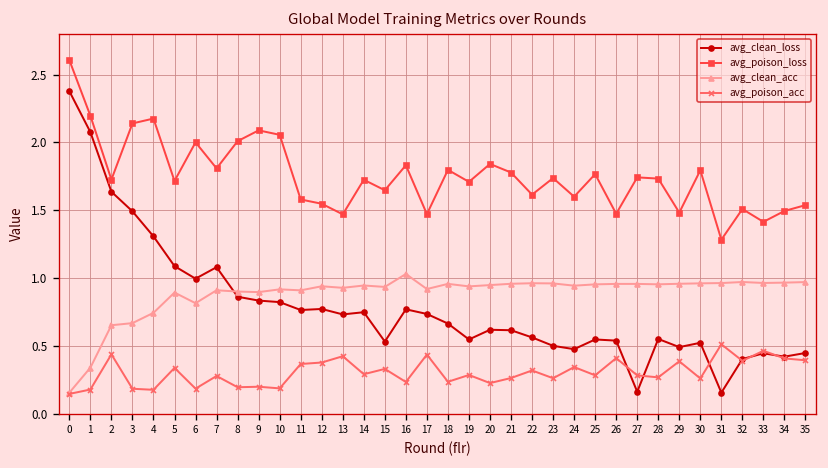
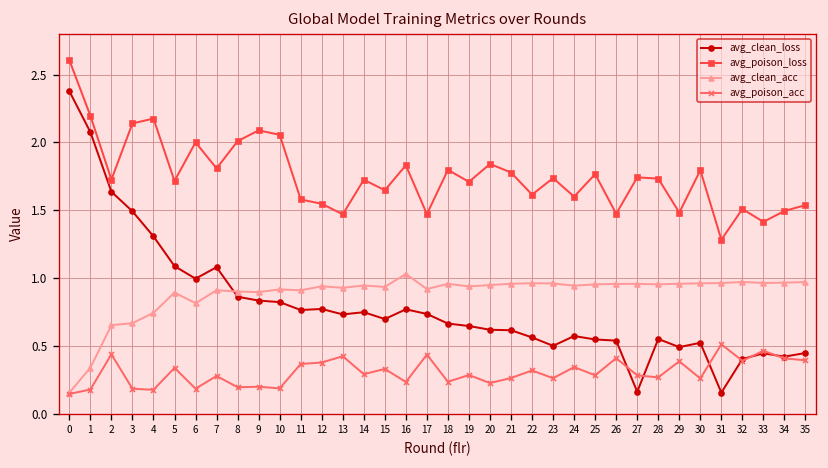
  {
    "avg_clean_loss": {
      "0": 2.38,
      "1": 2.08,
      "2": 1.64,
      "3": 1.49,
      "4": 1.31,
      "5": 1.09,
      "6": 1.00,
      "7": 1.08,
      "8": 0.86,
      "9": 0.83,
      "10": 0.82,
      "11": 0.76,
      "12": 0.77,
      "13": 0.73,
      "14": 0.75,
-     "15": 0.53,
+     "15": 0.70,
      "16": 0.77,
      "17": 0.74,
      "18": 0.66,
-     "19": 0.55,
+     "19": 0.65,
      "20": 0.62,
      "21": 0.62,
      "22": 0.56,
      "23": 0.50,
-     "24": 0.48,
+     "24": 0.57,
      "25": 0.55,
      "26": 0.54,
      "27": 0.16,
      "28": 0.55,
      "29": 0.49,
      "30": 0.52,
      "31": 0.15,
      "35": 0.45
    },
    "avg_clean_acc": {
      "1": 0.34,
      "2": 0.65,
      "3": 0.67,
      "4": 0.74,
      "5": 0.89,
      "6": 0.81,
      "7": 0.91,
      "8": 0.90,
      "9": 0.90,
      "10": 0.92,
      "11": 0.91,
      "12": 0.94,
      "13": 0.93,
      "14": 0.95,
      "15": 0.93,
      "16": 1.03,
      "17": 0.92,
      "18": 0.96,
      "19": 0.94,
      "20": 0.95,
      "21": 0.96,
      "22": 0.96,
      "23": 0.96,
      "24": 0.94,
      "25": 0.95,
      "26": 0.96,
      "27": 0.96,
      "28": 0.95,
      "29": 0.96,
      "30": 0.96,
      "31": 0.96,
      "32": 0.97,
      "33": 0.96,
      "34": 0.97,
      "35": 0.97
    }
  }
